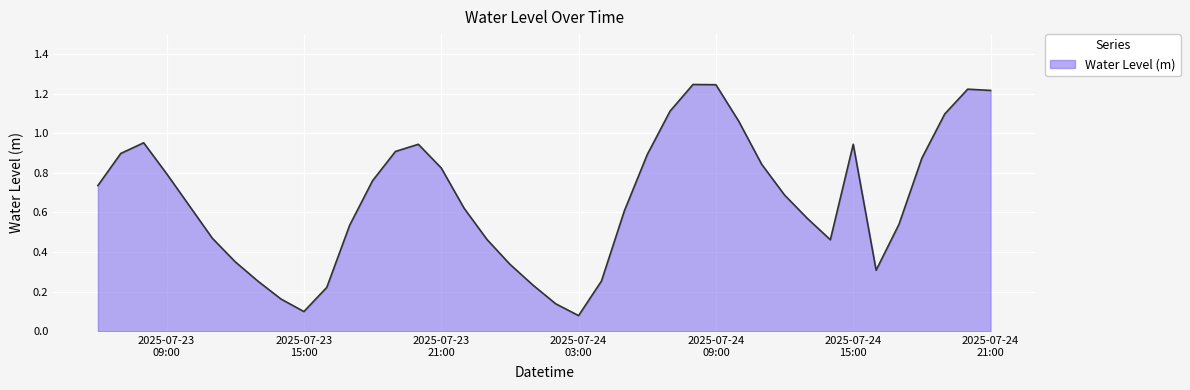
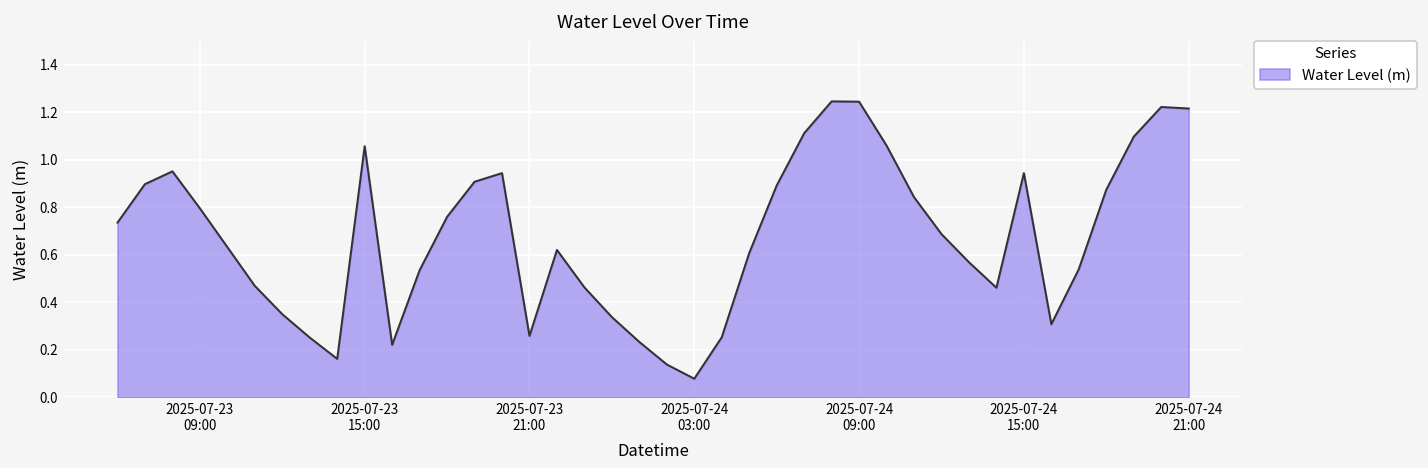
  {
    "2025-07-23 09:00": 0.80,
-   "2025-07-23 15:00": 0.10,
-   "2025-07-23 21:00": 0.82,
+   "2025-07-23 15:00": 1.06,
+   "2025-07-23 21:00": 0.26,
    "2025-07-24 03:00": 0.08,
    "2025-07-24 09:00": 1.24,
    "2025-07-24 15:00": 0.94,
    "2025-07-24 21:00": 1.22
  }
